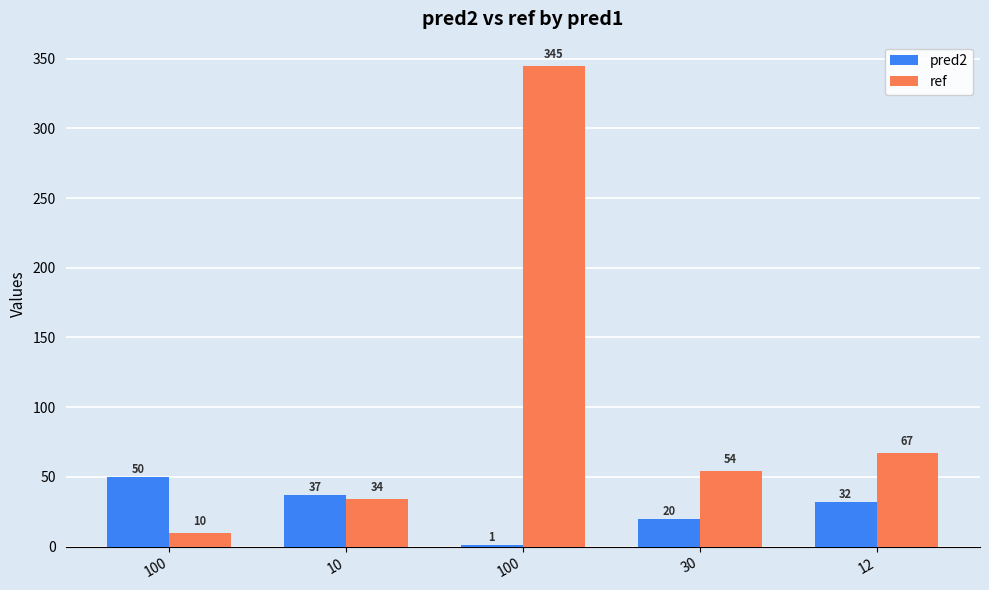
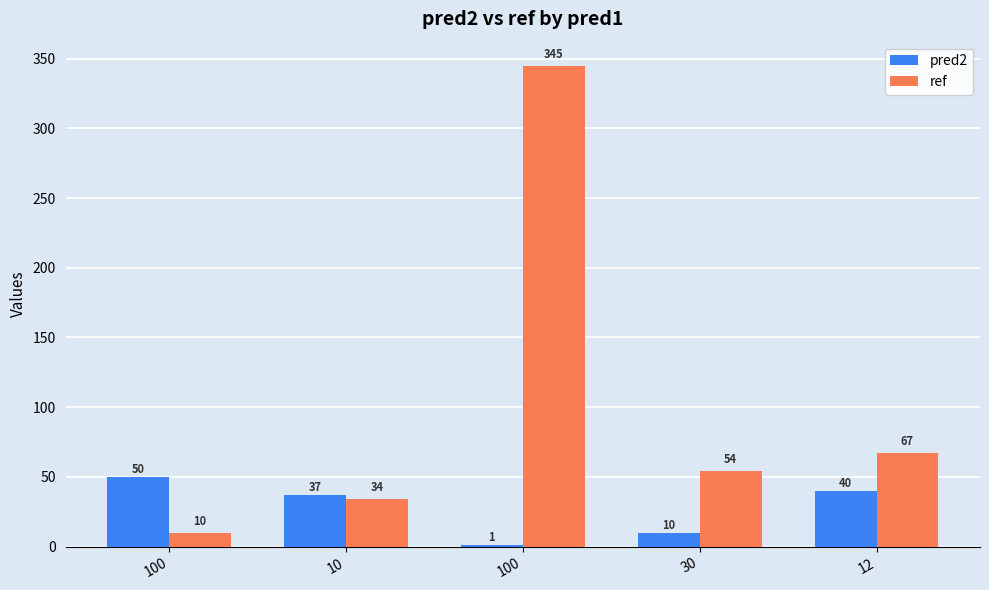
  {
    "pred2": {
      "10": 37,
-     "30": 20,
-     "12": 32
+     "30": 10,
+     "12": 40
    },
    "ref": {
      "10": 34,
      "30": 54,
      "12": 67
    }
  }
